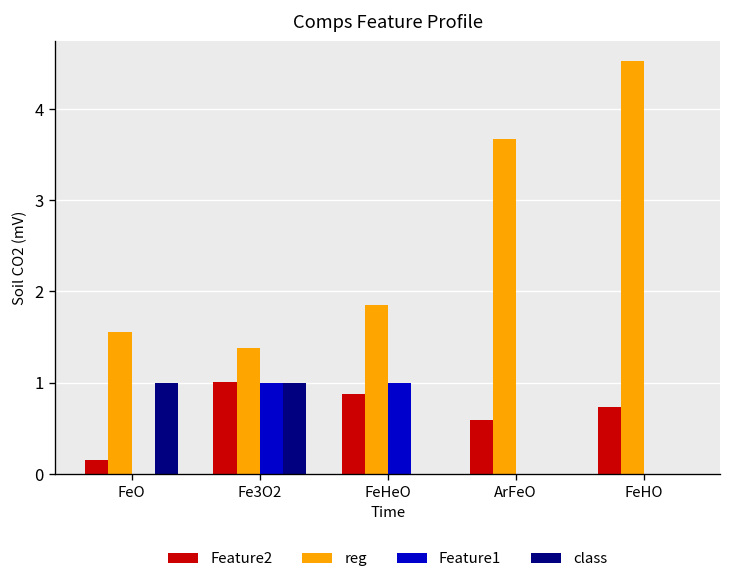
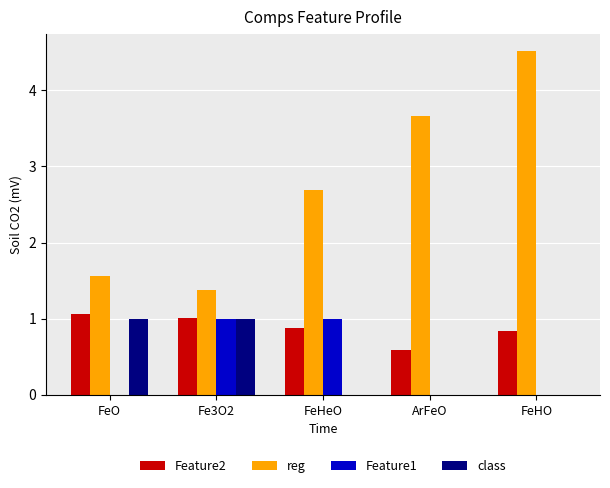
  {
    "Feature2": {
-     "FeO": 0.2,
+     "FeO": 1.1,
      "Fe3O2": 1.0,
      "FeHeO": 0.9,
      "ArFeO": 0.6,
-     "FeHO": 0.7
+     "FeHO": 0.8
    },
    "reg": {
      "FeO": 1.6,
      "Fe3O2": 1.4,
-     "FeHeO": 1.9,
+     "FeHeO": 2.7,
      "ArFeO": 3.7,
      "FeHO": 4.5
    },
    "Feature1": {
      "FeO": 0.0,
      "Fe3O2": 1.0,
      "FeHeO": 1.0,
      "ArFeO": 0.0,
      "FeHO": 0.0
    },
    "class": {
      "FeO": 1.0,
      "Fe3O2": 1.0,
      "FeHeO": 0.0,
      "ArFeO": 0.0,
      "FeHO": 0.0
    }
  }
